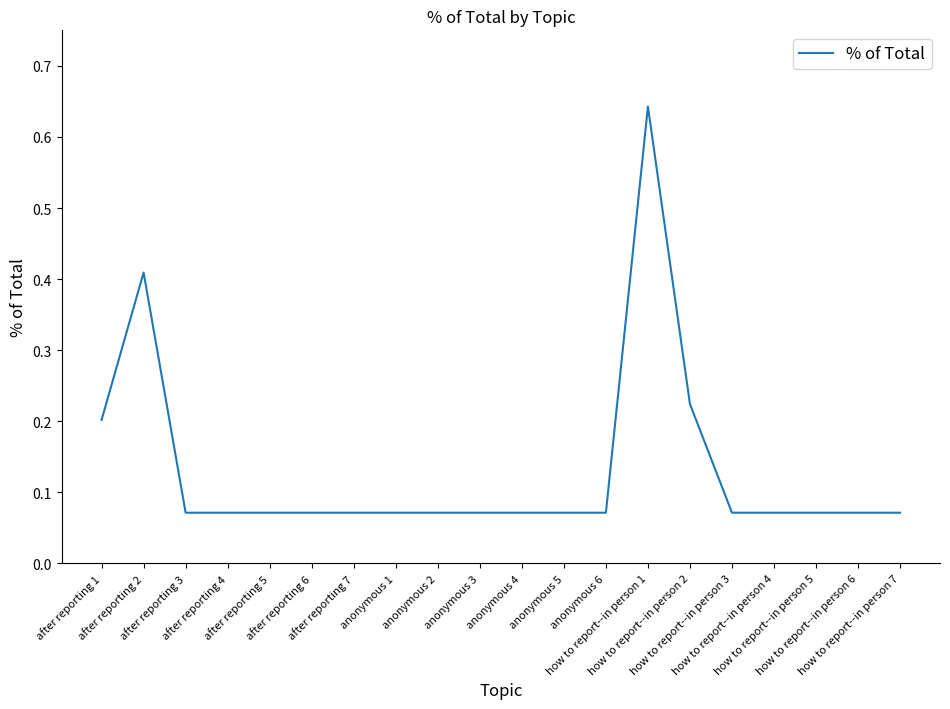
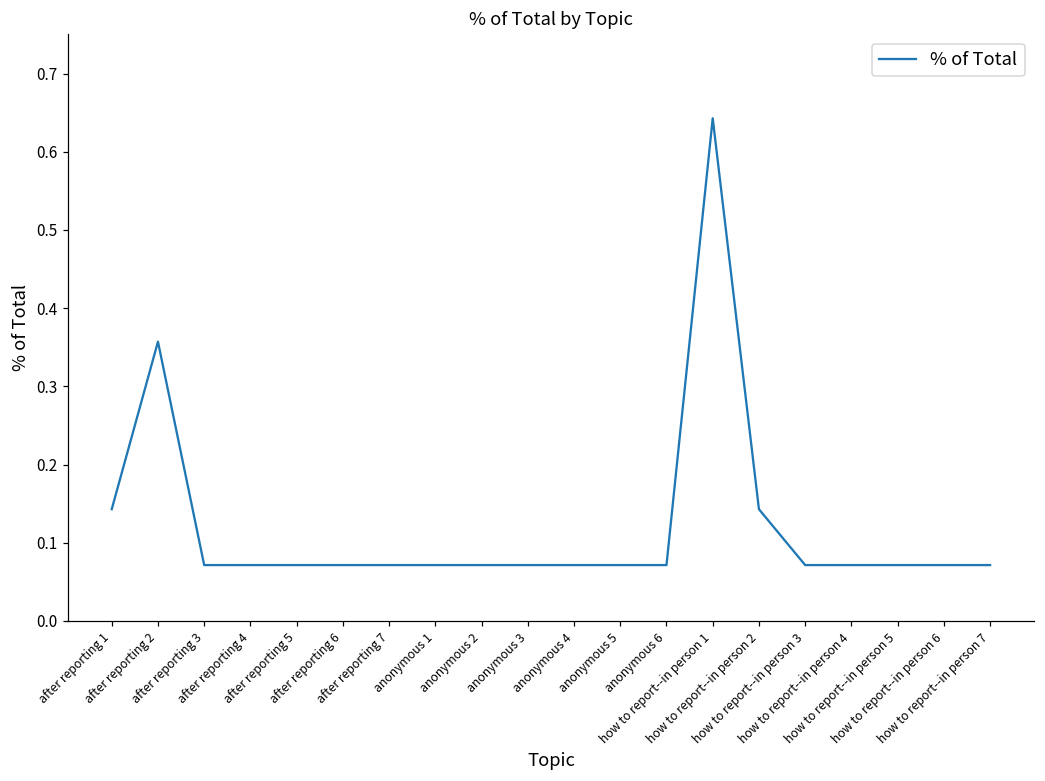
  {
-   "after reporting 1": 0.20,
-   "after reporting 2": 0.41,
+   "after reporting 1": 0.14,
+   "after reporting 2": 0.36,
    "after reporting 3": 0.07,
    "after reporting 4": 0.07,
    "after reporting 5": 0.07,
    "after reporting 6": 0.07,
    "after reporting 7": 0.07,
    "anonymous 1": 0.07,
    "anonymous 2": 0.07,
    "anonymous 3": 0.07,
    "anonymous 4": 0.07,
    "anonymous 5": 0.07,
    "anonymous 6": 0.07,
    "how to report--in person 1": 0.64,
-   "how to report--in person 2": 0.22,
+   "how to report--in person 2": 0.14,
    "how to report--in person 3": 0.07,
    "how to report--in person 4": 0.07,
    "how to report--in person 5": 0.07,
    "how to report--in person 6": 0.07,
    "how to report--in person 7": 0.07
  }
